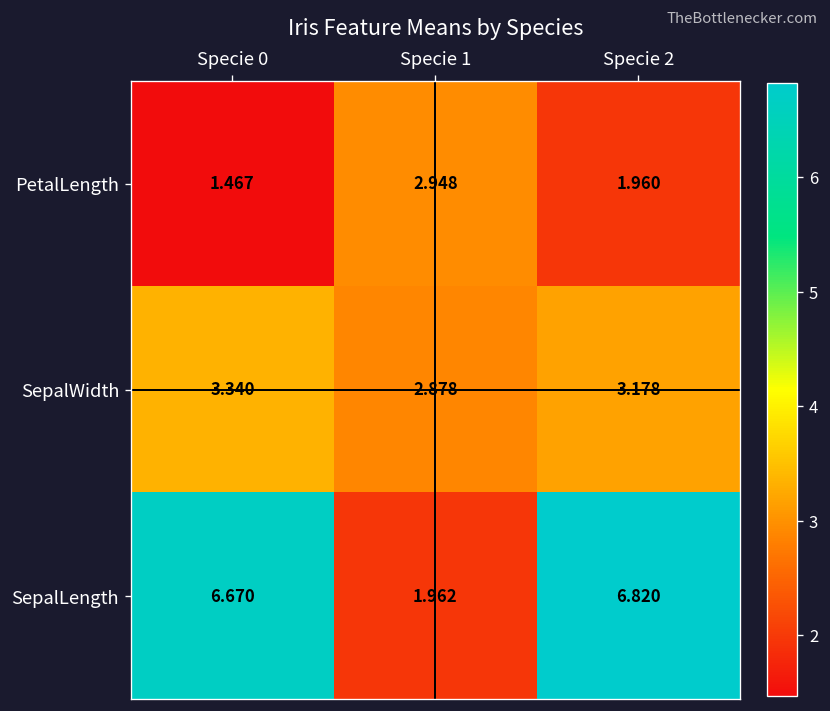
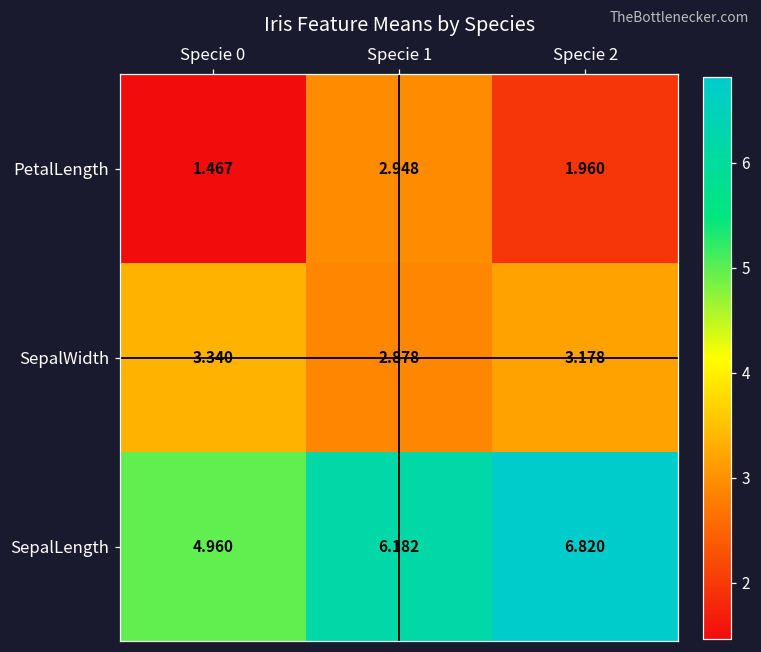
  {
    "PetalLength": {
      "Specie 0": 1.467,
      "Specie 1": 2.948,
      "Specie 2": 1.960
    },
    "SepalWidth": {
      "Specie 0": 3.340,
      "Specie 1": 2.878,
      "Specie 2": 3.178
    },
    "SepalLength": {
-     "Specie 0": 6.670,
-     "Specie 1": 1.962,
+     "Specie 0": 4.960,
+     "Specie 1": 6.182,
      "Specie 2": 6.820
    }
  }
